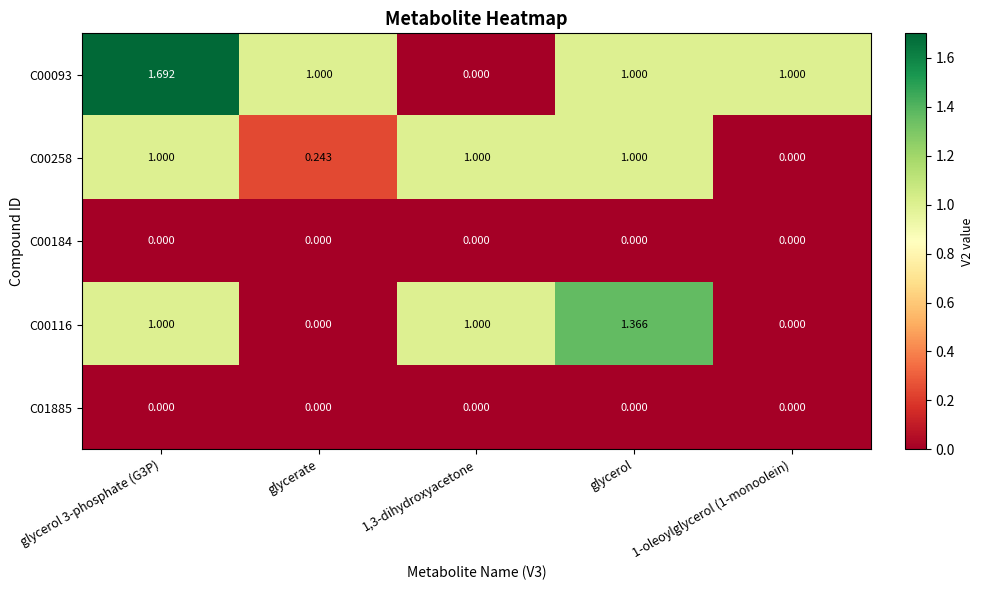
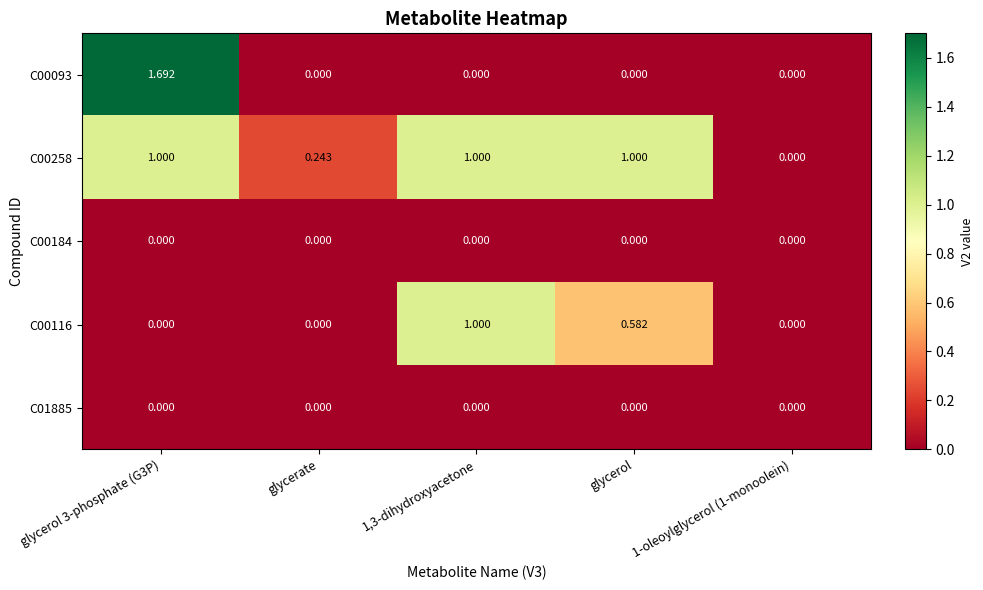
  {
    "C00093": {
      "glycerol 3-phosphate (G3P)": 1.692,
-     "glycerate": 1.000,
+     "glycerate": 0.000,
      "1,3-dihydroxyacetone": 0.000,
-     "glycerol": 1.000,
-     "1-oleoylglycerol (1-monoolein)": 1.000
+     "glycerol": 0.000,
+     "1-oleoylglycerol (1-monoolein)": 0.000
    },
    "C00258": {
      "glycerol 3-phosphate (G3P)": 1.000,
      "glycerate": 0.243,
      "1,3-dihydroxyacetone": 1.000,
      "glycerol": 1.000,
      "1-oleoylglycerol (1-monoolein)": 0.000
    },
    "C00184": {
      "glycerol 3-phosphate (G3P)": 0.000,
      "glycerate": 0.000,
      "1,3-dihydroxyacetone": 0.000,
      "glycerol": 0.000,
      "1-oleoylglycerol (1-monoolein)": 0.000
    },
    "C00116": {
-     "glycerol 3-phosphate (G3P)": 1.000,
+     "glycerol 3-phosphate (G3P)": 0.000,
      "glycerate": 0.000,
      "1,3-dihydroxyacetone": 1.000,
-     "glycerol": 1.366,
+     "glycerol": 0.582,
      "1-oleoylglycerol (1-monoolein)": 0.000
    },
    "C01885": {
      "glycerol 3-phosphate (G3P)": 0.000,
      "glycerate": 0.000,
      "1,3-dihydroxyacetone": 0.000,
      "glycerol": 0.000,
      "1-oleoylglycerol (1-monoolein)": 0.000
    }
  }
